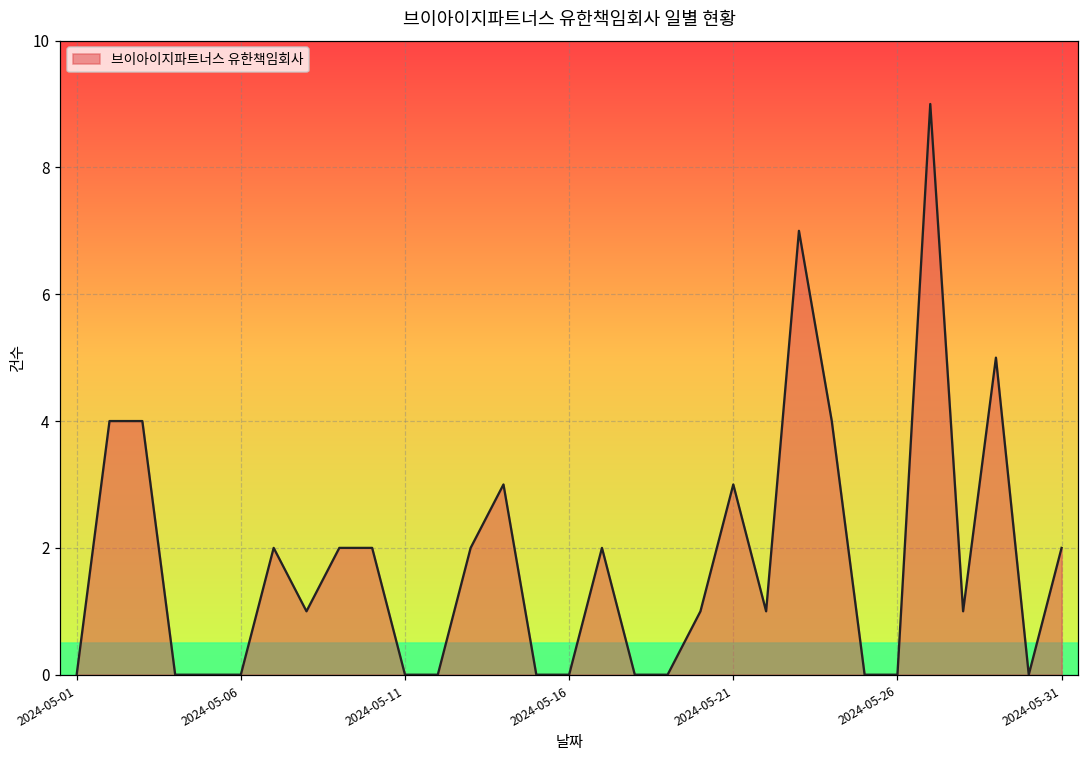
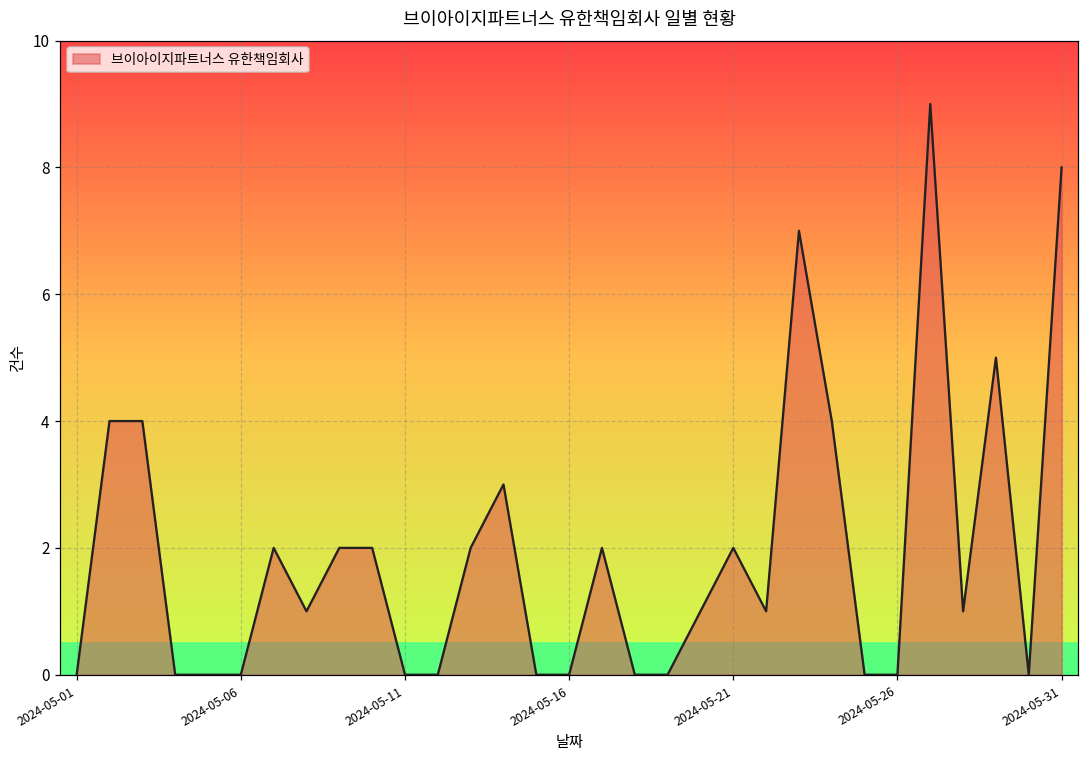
  {
-   "2024-05-21": 3,
-   "2024-05-31": 2
+   "2024-05-21": 2,
+   "2024-05-31": 8
  }
